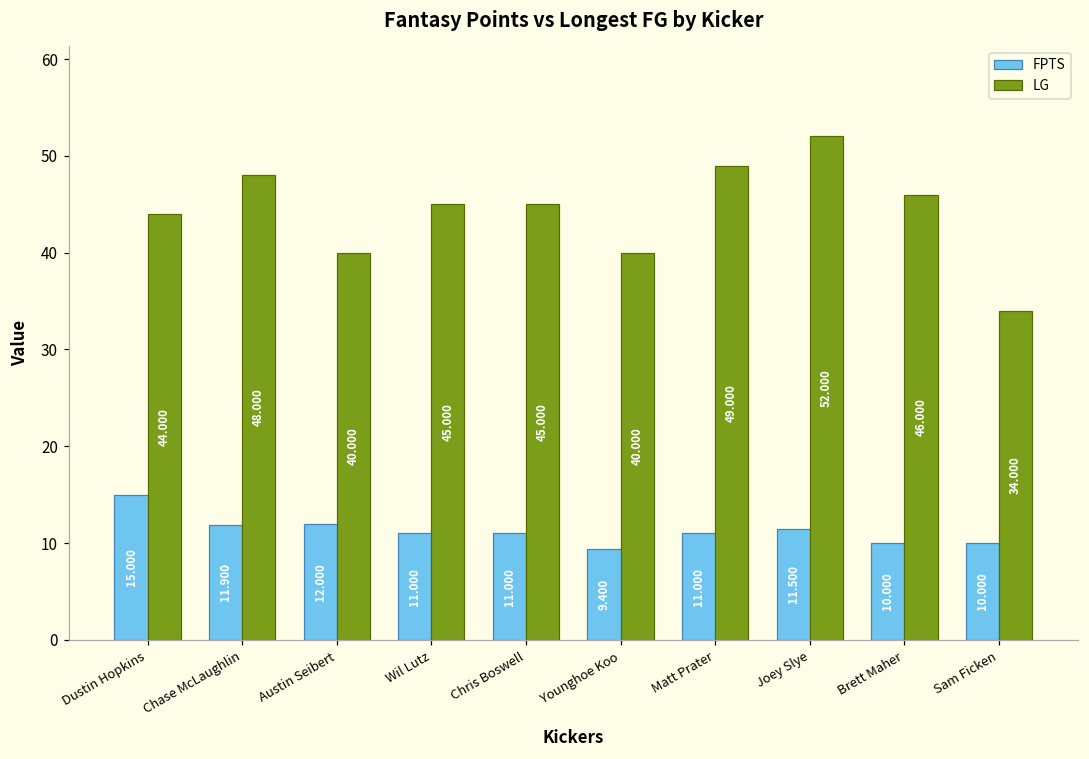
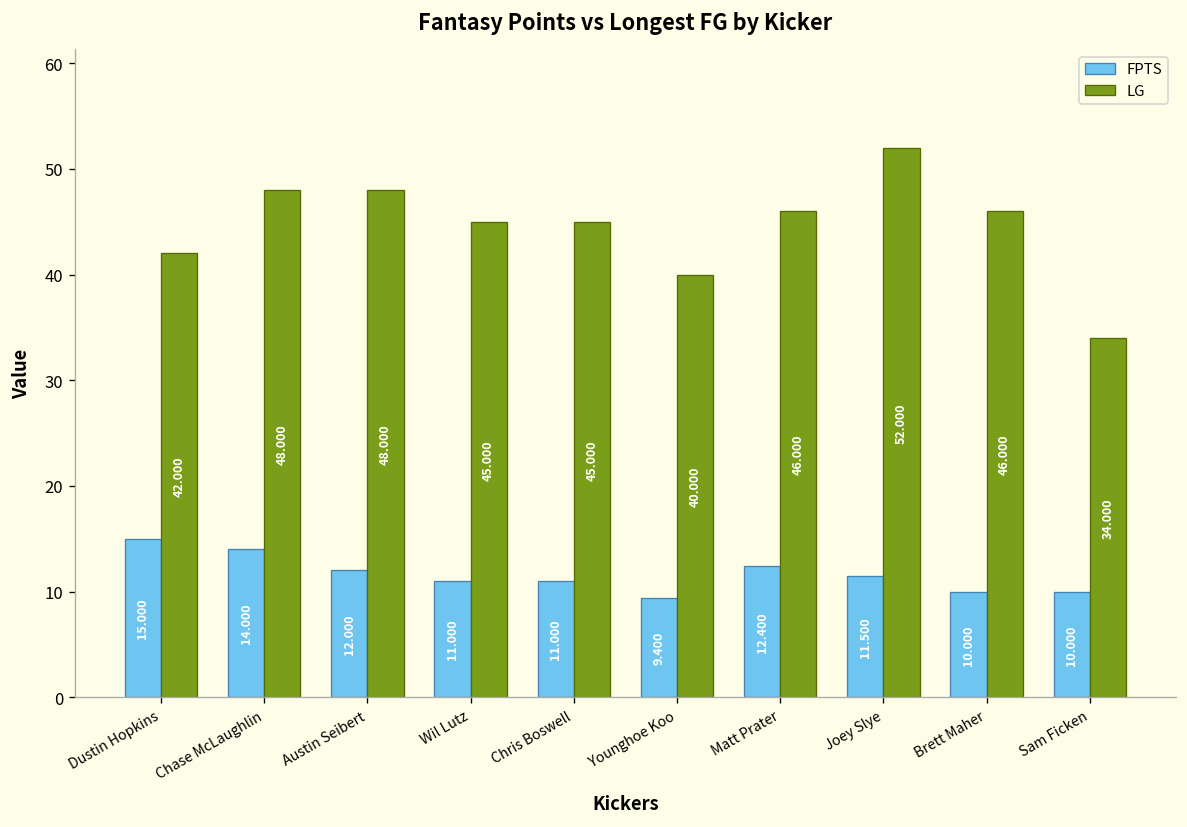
  {
    "FPTS": {
      "Dustin Hopkins": 15.000,
-     "Chase McLaughlin": 11.900,
+     "Chase McLaughlin": 14.000,
      "Austin Seibert": 12.000,
      "Wil Lutz": 11.000,
      "Chris Boswell": 11.000,
      "Younghoe Koo": 9.400,
-     "Matt Prater": 11.000,
+     "Matt Prater": 12.400,
      "Joey Slye": 11.500,
      "Brett Maher": 10.000,
      "Sam Ficken": 10.000
    },
    "LG": {
-     "Dustin Hopkins": 44.000,
+     "Dustin Hopkins": 42.000,
      "Chase McLaughlin": 48.000,
-     "Austin Seibert": 40.000,
+     "Austin Seibert": 48.000,
      "Wil Lutz": 45.000,
      "Chris Boswell": 45.000,
      "Younghoe Koo": 40.000,
-     "Matt Prater": 49.000,
+     "Matt Prater": 46.000,
      "Joey Slye": 52.000,
      "Brett Maher": 46.000,
      "Sam Ficken": 34.000
    }
  }
